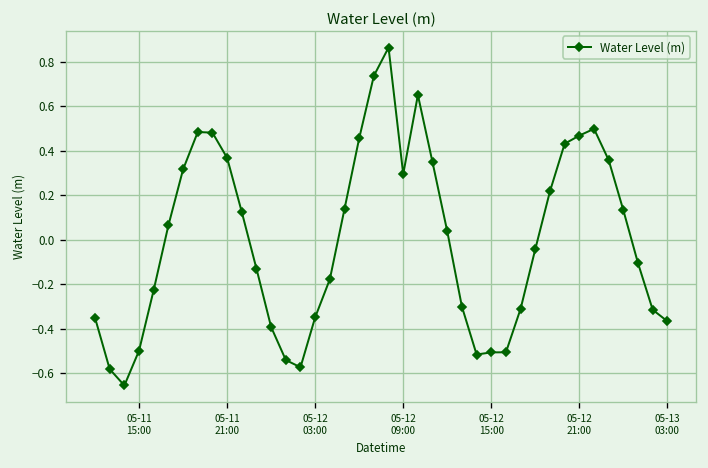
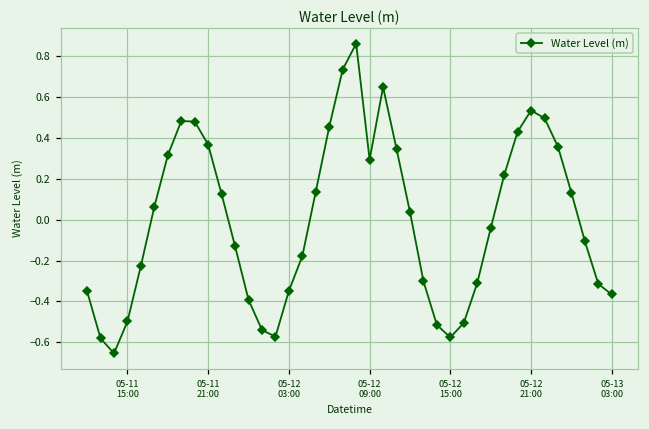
  {
    "05-11 15:00": -0.50,
    "05-11 21:00": 0.37,
    "05-12 03:00": -0.35,
    "05-12 09:00": 0.29,
-   "05-12 15:00": -0.51,
-   "05-12 21:00": 0.47,
+   "05-12 15:00": -0.58,
+   "05-12 21:00": 0.54,
    "05-13 03:00": -0.37
  }
